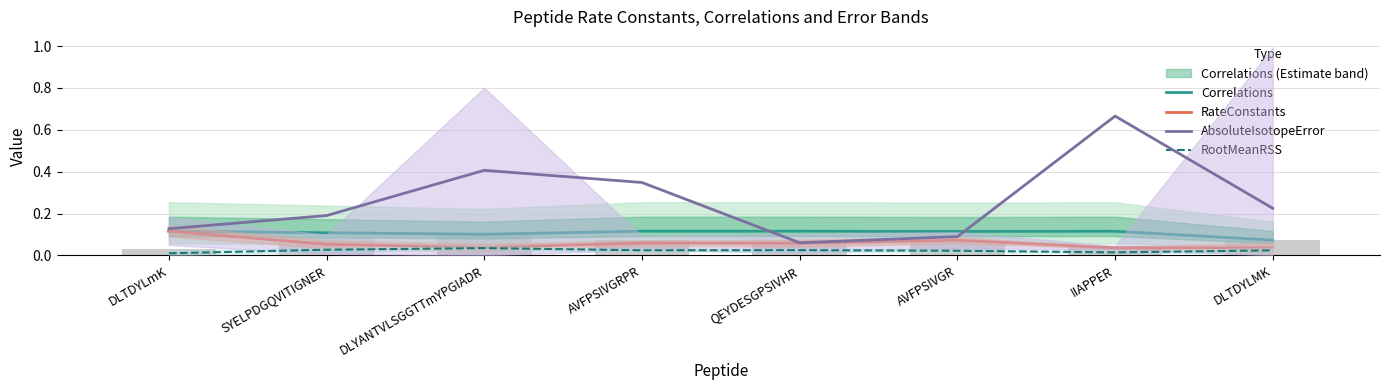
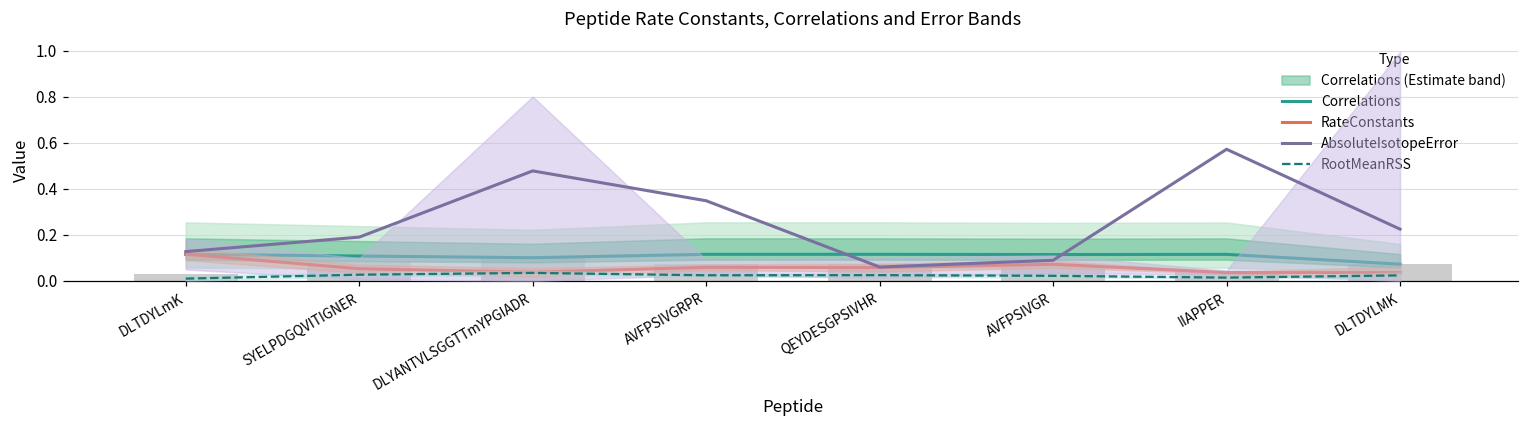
  {
    "AbsoluteIsotopeError": {
      "SYELPDGQVITIGNER": 0.19,
-     "DLYANTVLSGGTTmYPGIADR": 0.41,
+     "DLYANTVLSGGTTmYPGIADR": 0.48,
      "AVFPSIVGRPR": 0.35,
-     "IIAPPER": 0.67,
+     "IIAPPER": 0.57,
      "DLTDYLMK": 0.22
    }
  }
